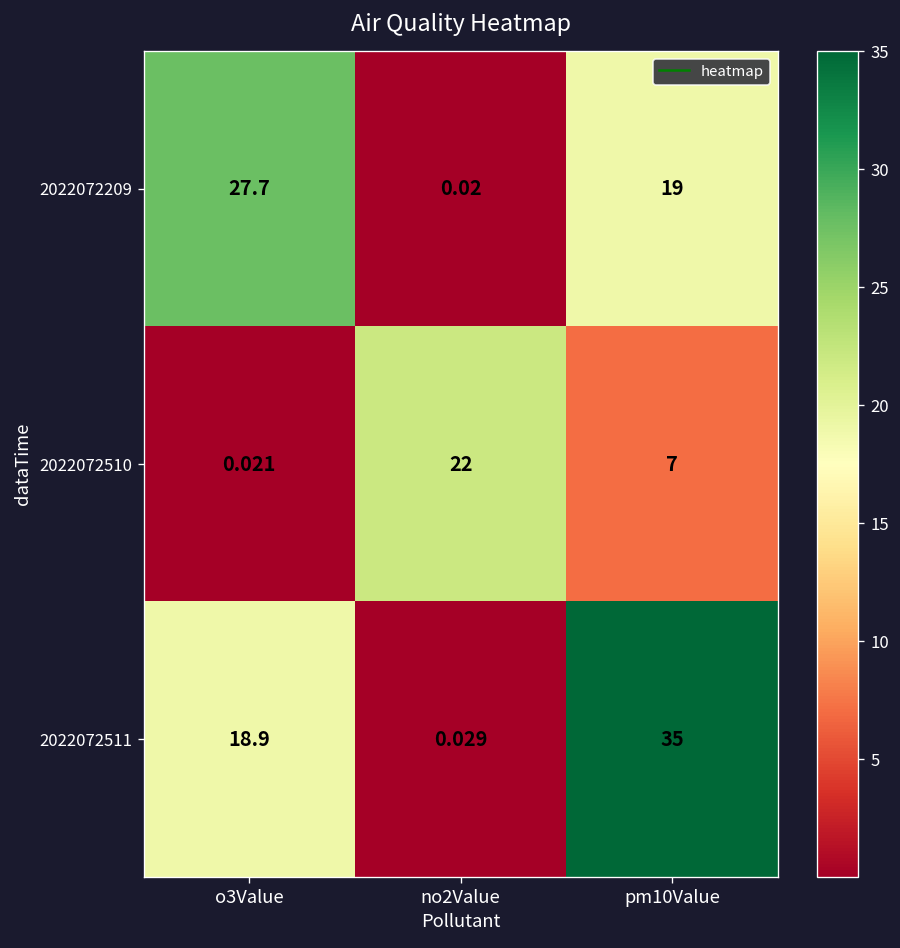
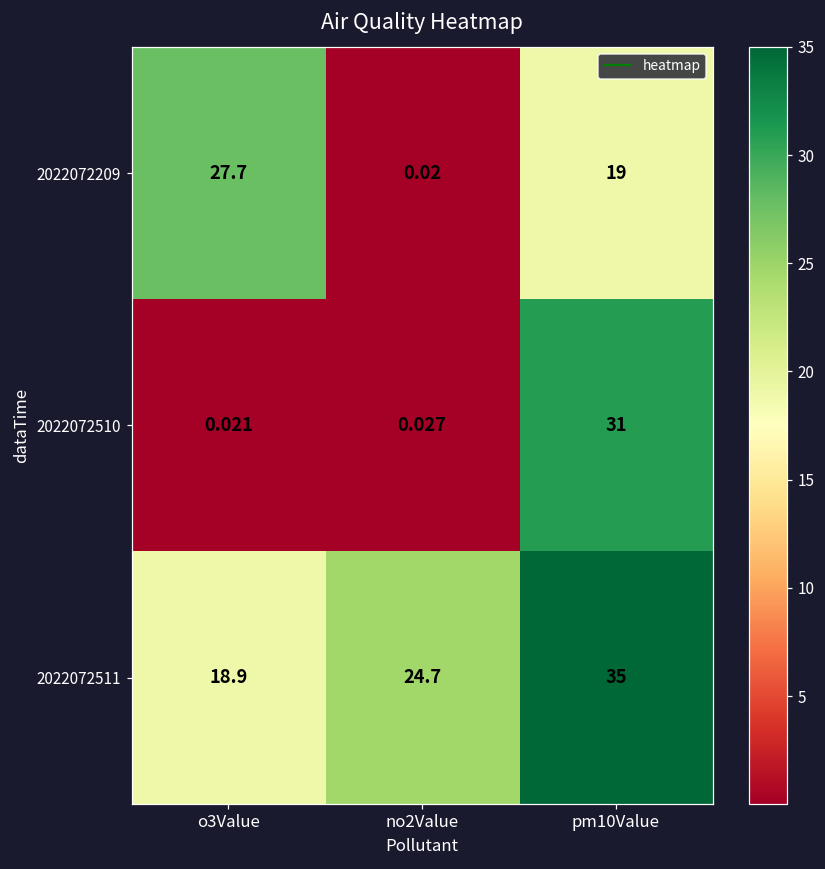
  {
    "2022072209": {
      "o3Value": 27.7,
      "no2Value": 0.02,
      "pm10Value": 19
    },
    "2022072510": {
      "o3Value": 0.021,
-     "no2Value": 22,
-     "pm10Value": 7
+     "no2Value": 0.027,
+     "pm10Value": 31
    },
    "2022072511": {
      "o3Value": 18.9,
-     "no2Value": 0.029,
+     "no2Value": 24.7,
      "pm10Value": 35
    }
  }
